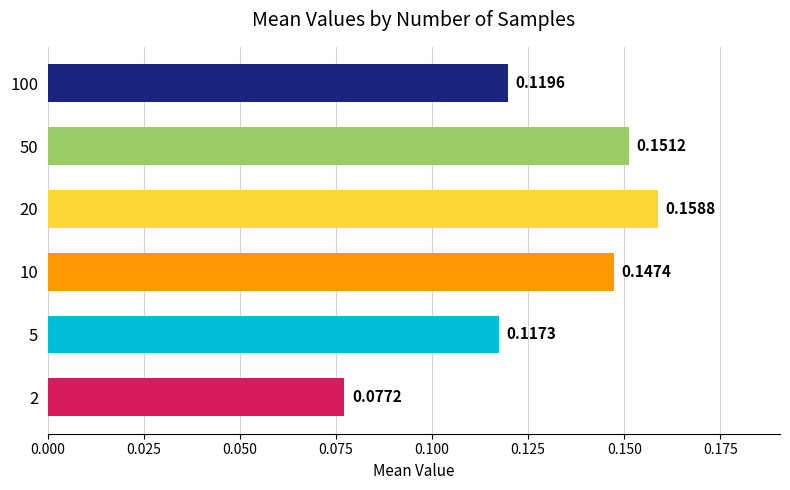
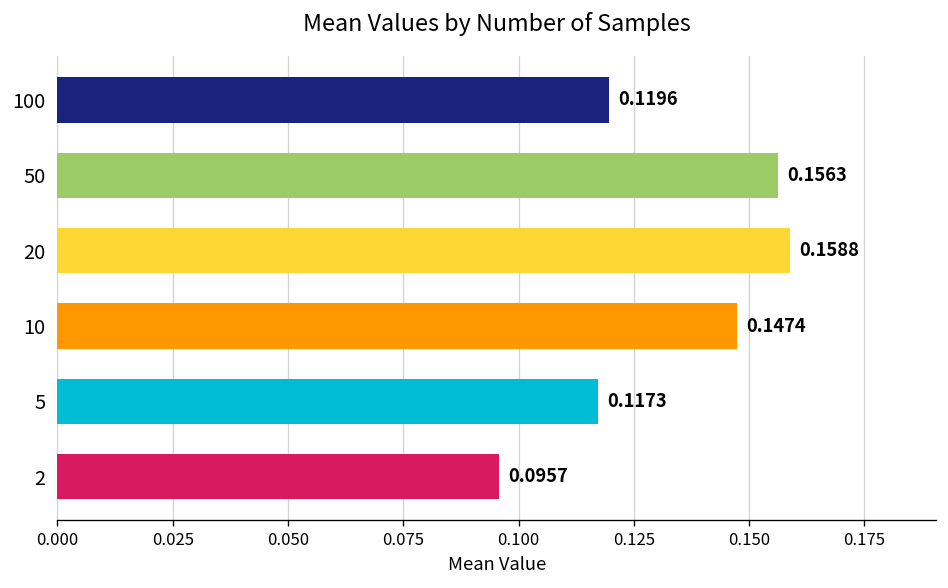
  {
    "100": 0.1196,
-   "50": 0.1512,
+   "50": 0.1563,
    "20": 0.1588,
    "10": 0.1474,
    "5": 0.1173,
-   "2": 0.0772
+   "2": 0.0957
  }
